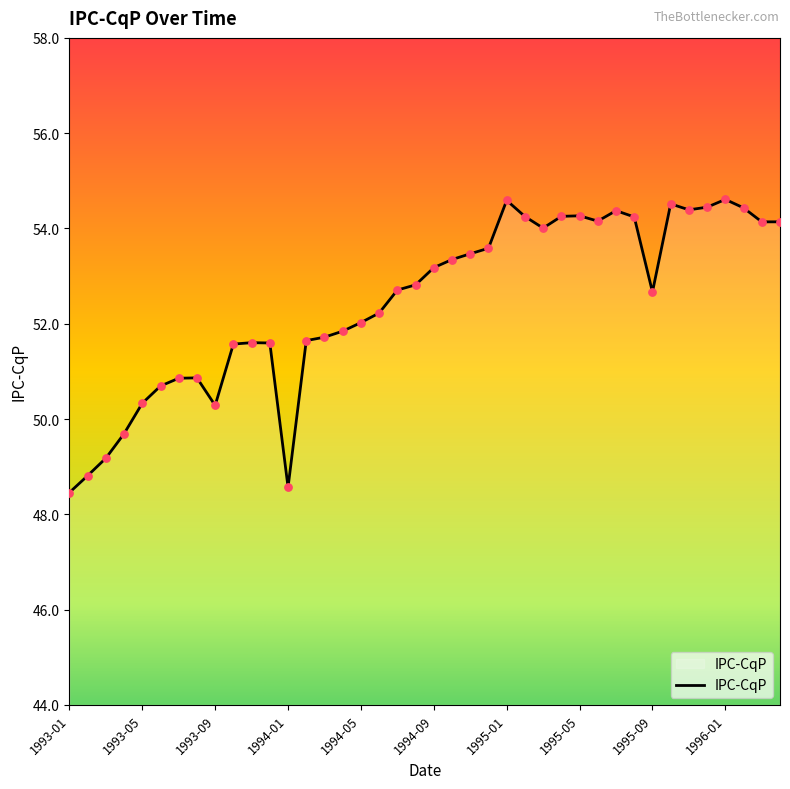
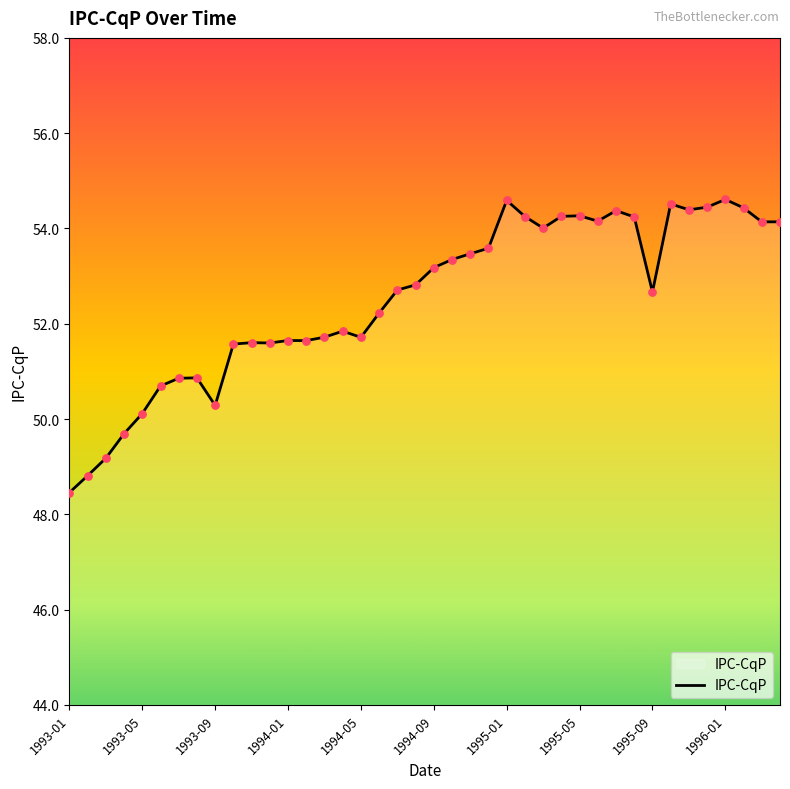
  {
    "1993-01": 48.5,
-   "1993-05": 50.3,
+   "1993-05": 50.1,
    "1993-09": 50.3,
-   "1994-01": 48.6,
-   "1994-05": 52.0,
+   "1994-01": 51.6,
+   "1994-05": 51.7,
    "1994-09": 53.2,
    "1995-01": 54.6,
    "1995-05": 54.3,
    "1995-09": 52.7,
    "1996-01": 54.6
  }
